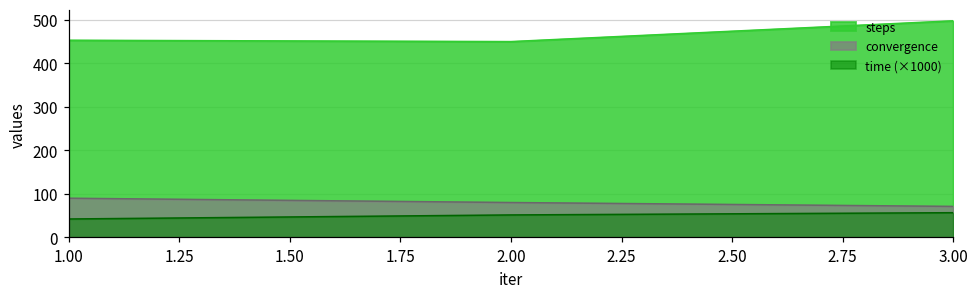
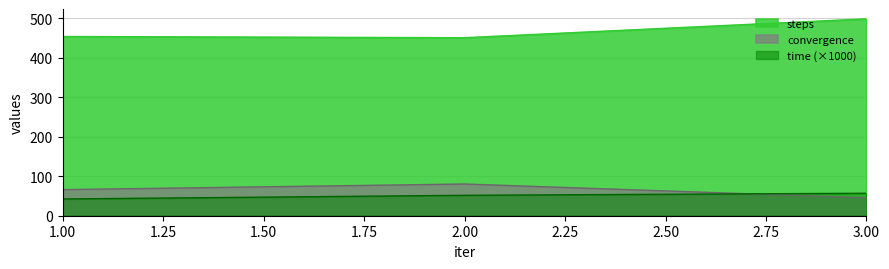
  {
    "steps": {
      "1.00": 450,
      "2.00": 450,
      "3.00": 500
    },
    "convergence": {
-     "1.00": 90,
+     "1.00": 70,
      "2.00": 80,
-     "3.00": 70
+     "3.00": 50
    },
    "time (×1000)": {
      "1.00": 40,
      "2.00": 50,
      "3.00": 60
    }
  }
